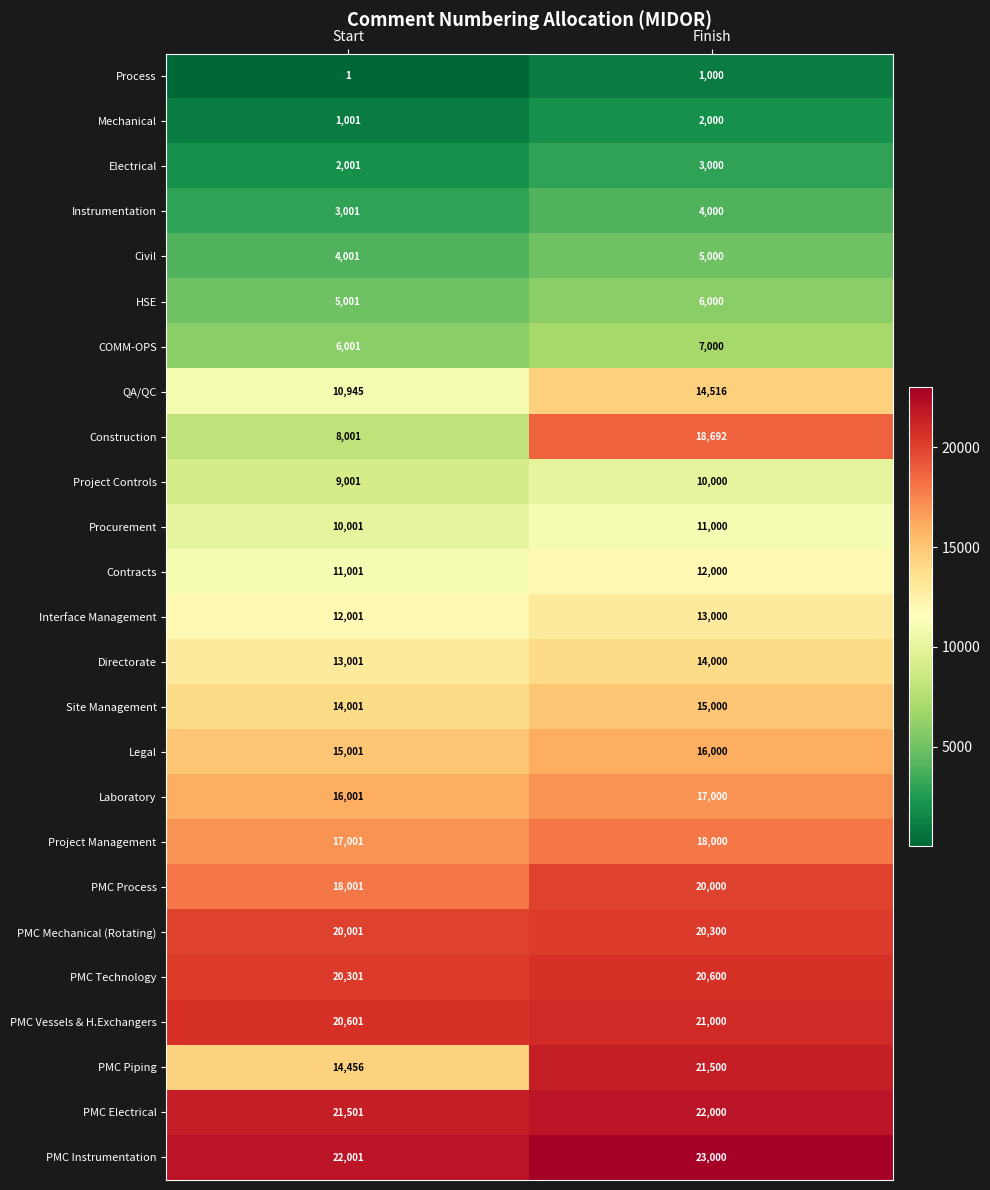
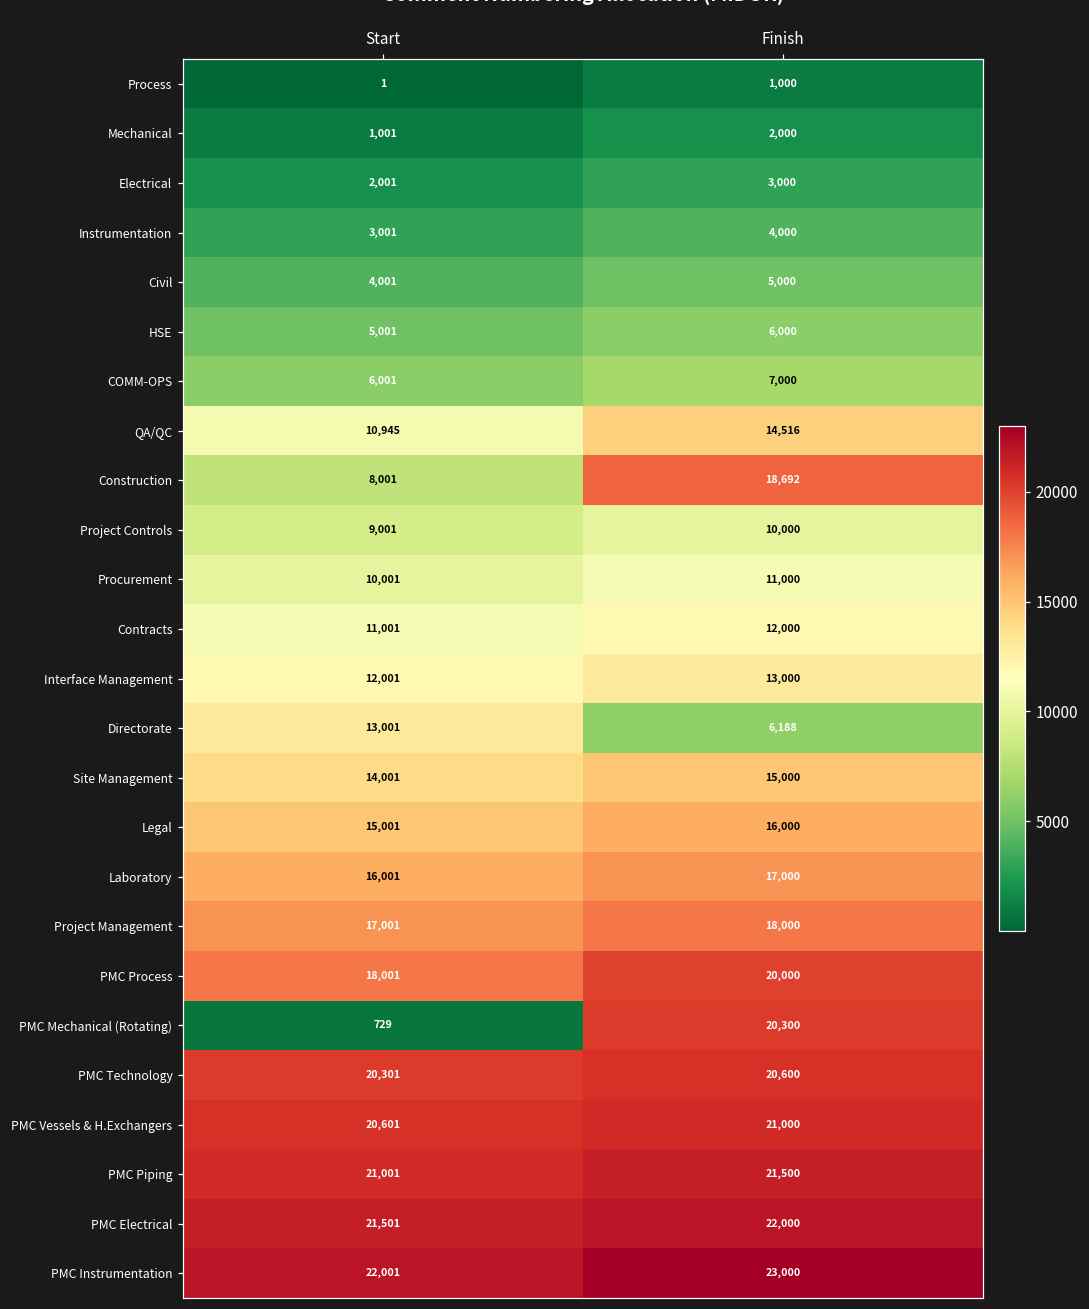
  {
    "Process": {
      "Start": "1",
      "Finish": "1,000"
    },
    "Mechanical": {
      "Start": "1,001",
      "Finish": "2,000"
    },
    "Electrical": {
      "Start": "2,001",
      "Finish": "3,000"
    },
    "Instrumentation": {
      "Start": "3,001",
      "Finish": "4,000"
    },
    "Civil": {
      "Start": "4,001",
      "Finish": "5,000"
    },
    "HSE": {
      "Start": "5,001",
      "Finish": "6,000"
    },
    "COMM-OPS": {
      "Start": "6,001",
      "Finish": "7,000"
    },
    "QA/QC": {
      "Start": "10,945",
      "Finish": "14,516"
    },
    "Construction": {
      "Start": "8,001",
      "Finish": "18,692"
    },
    "Project Controls": {
      "Start": "9,001",
      "Finish": "10,000"
    },
    "Procurement": {
      "Start": "10,001",
      "Finish": "11,000"
    },
    "Contracts": {
      "Start": "11,001",
      "Finish": "12,000"
    },
    "Interface Management": {
      "Start": "12,001",
      "Finish": "13,000"
    },
    "Directorate": {
      "Start": "13,001",
-     "Finish": "14,000"
+     "Finish": "6,188"
    },
    "Site Management": {
      "Start": "14,001",
      "Finish": "15,000"
    },
    "Legal": {
      "Start": "15,001",
      "Finish": "16,000"
    },
    "Laboratory": {
      "Start": "16,001",
      "Finish": "17,000"
    },
    "Project Management": {
      "Start": "17,001",
      "Finish": "18,000"
    },
    "PMC Process": {
      "Start": "18,001",
      "Finish": "20,000"
    },
    "PMC Mechanical (Rotating)": {
-     "Start": "20,001",
+     "Start": "729",
      "Finish": "20,300"
    },
    "PMC Technology": {
      "Start": "20,301",
      "Finish": "20,600"
    },
    "PMC Vessels & H.Exchangers": {
      "Start": "20,601",
      "Finish": "21,000"
    },
    "PMC Piping": {
-     "Start": "14,456",
+     "Start": "21,001",
      "Finish": "21,500"
    },
    "PMC Electrical": {
      "Start": "21,501",
      "Finish": "22,000"
    },
    "PMC Instrumentation": {
      "Start": "22,001",
      "Finish": "23,000"
    }
  }
